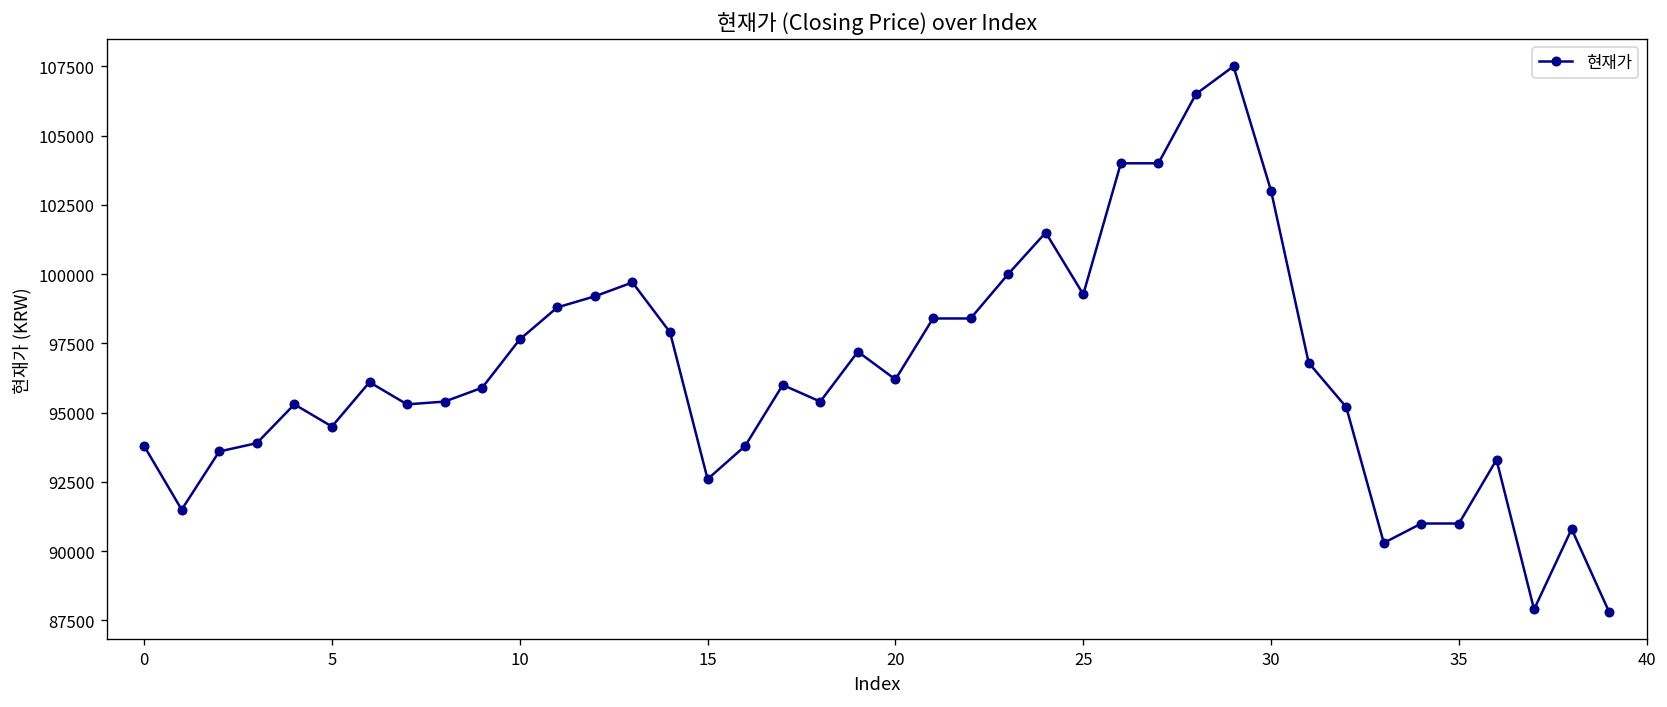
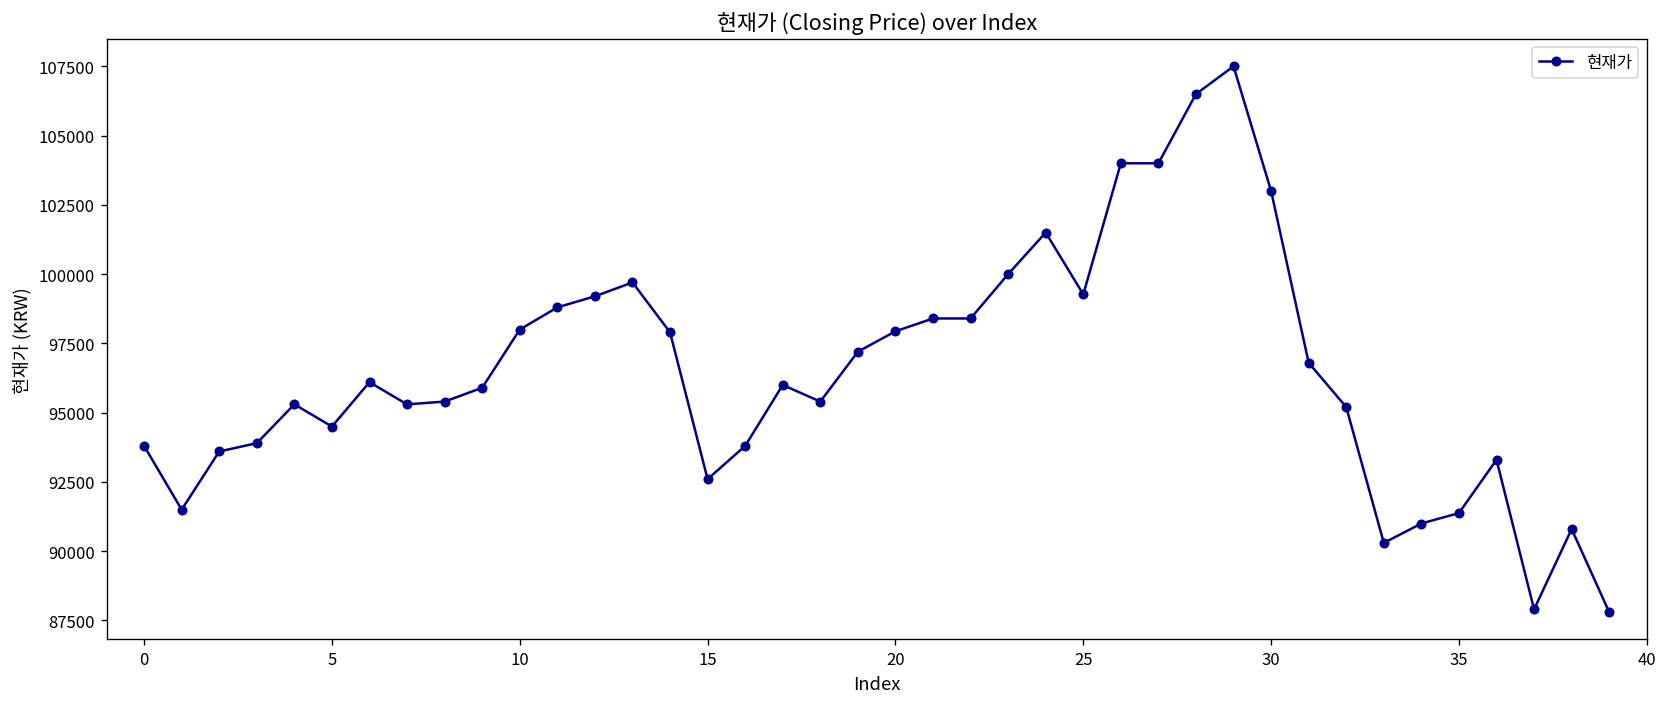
  {
    "0": 93800,
    "5": 94500,
-   "10": 97600,
+   "10": 98000,
    "15": 92600,
-   "20": 96200,
+   "20": 97900,
    "25": 99300,
    "30": 103000,
-   "35": 91000
+   "35": 91400
  }
